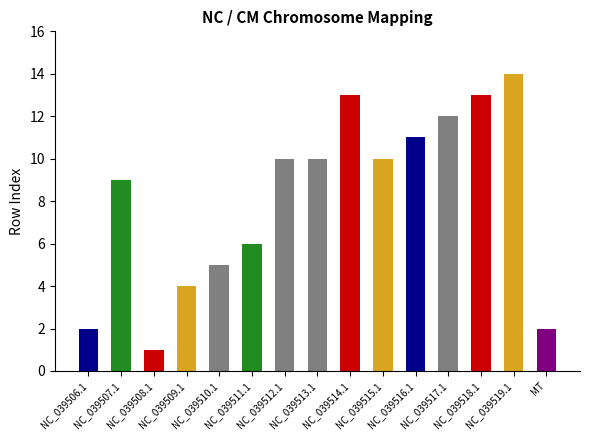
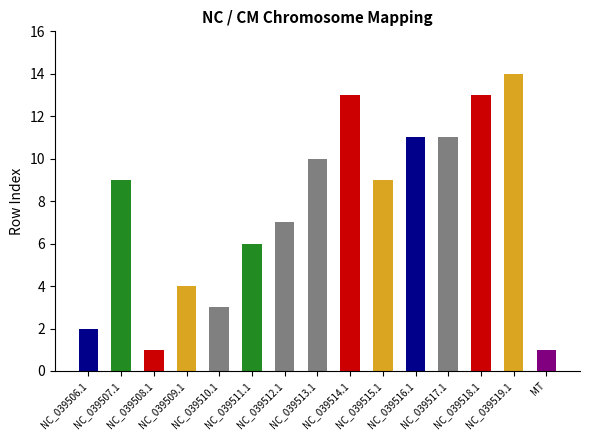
  {
    "NC_039506.1": 2,
    "NC_039507.1": 9,
    "NC_039508.1": 1,
    "NC_039509.1": 4,
-   "NC_039510.1": 5,
+   "NC_039510.1": 3,
    "NC_039511.1": 6,
-   "NC_039512.1": 10,
+   "NC_039512.1": 7,
    "NC_039513.1": 10,
    "NC_039514.1": 13,
-   "NC_039515.1": 10,
+   "NC_039515.1": 9,
    "NC_039516.1": 11,
-   "NC_039517.1": 12,
+   "NC_039517.1": 11,
    "NC_039518.1": 13,
    "NC_039519.1": 14,
-   "MT": 2
+   "MT": 1
  }
